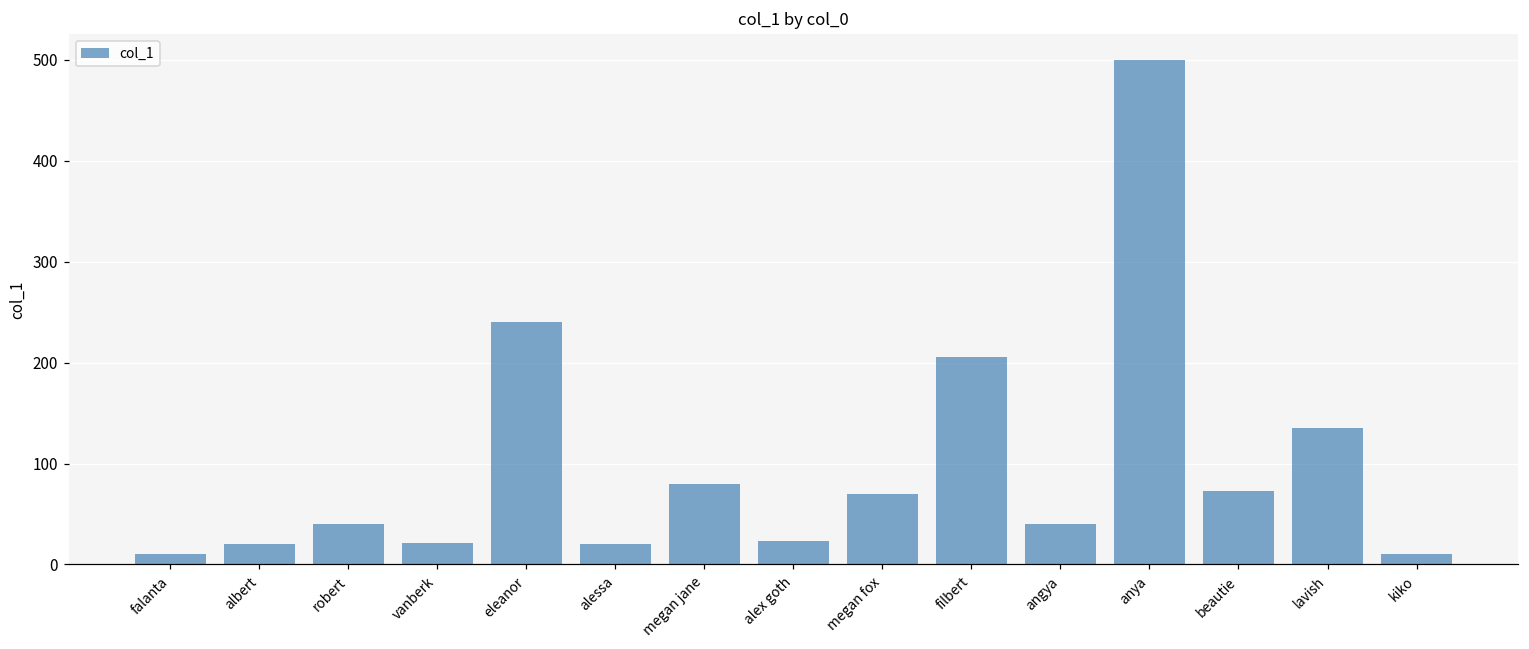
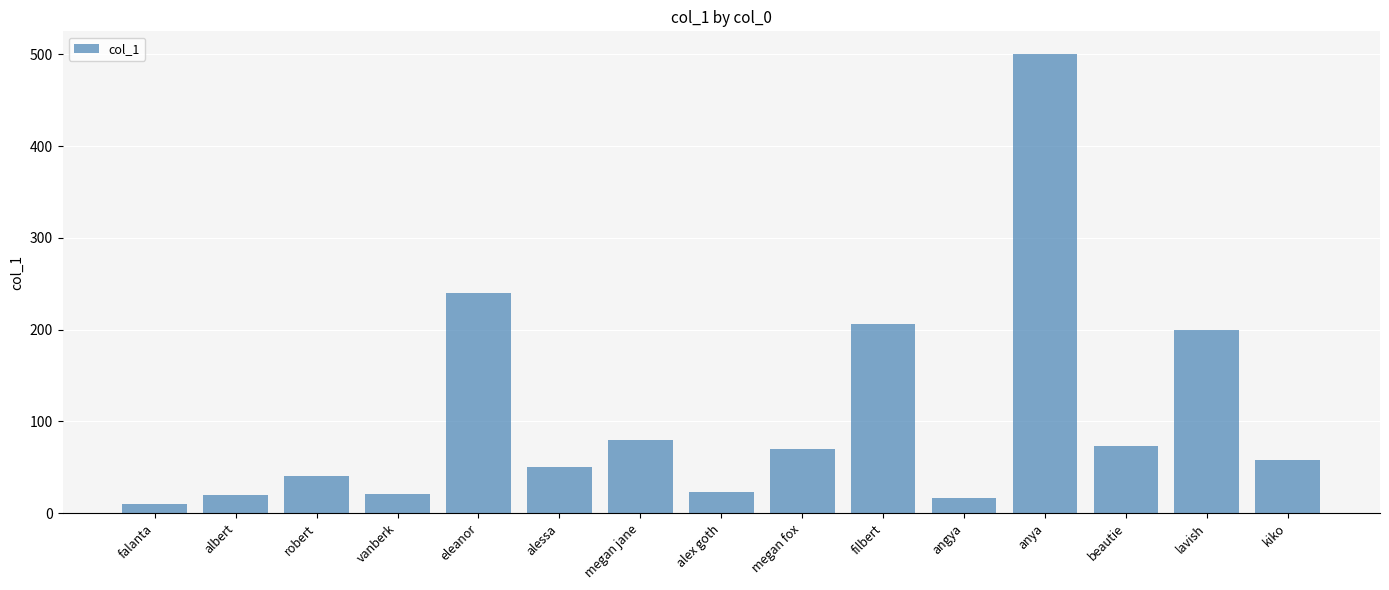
  {
    "falanta": 10,
    "albert": 20,
    "robert": 40,
    "vanberk": 20,
    "eleanor": 240,
-   "alessa": 20,
+   "alessa": 50,
    "megan jane": 80,
    "alex goth": 20,
    "megan fox": 70,
    "filbert": 210,
-   "angya": 40,
+   "angya": 20,
    "anya": 500,
    "beautie": 70,
-   "lavish": 140,
-   "kiko": 10
+   "lavish": 200,
+   "kiko": 60
  }
